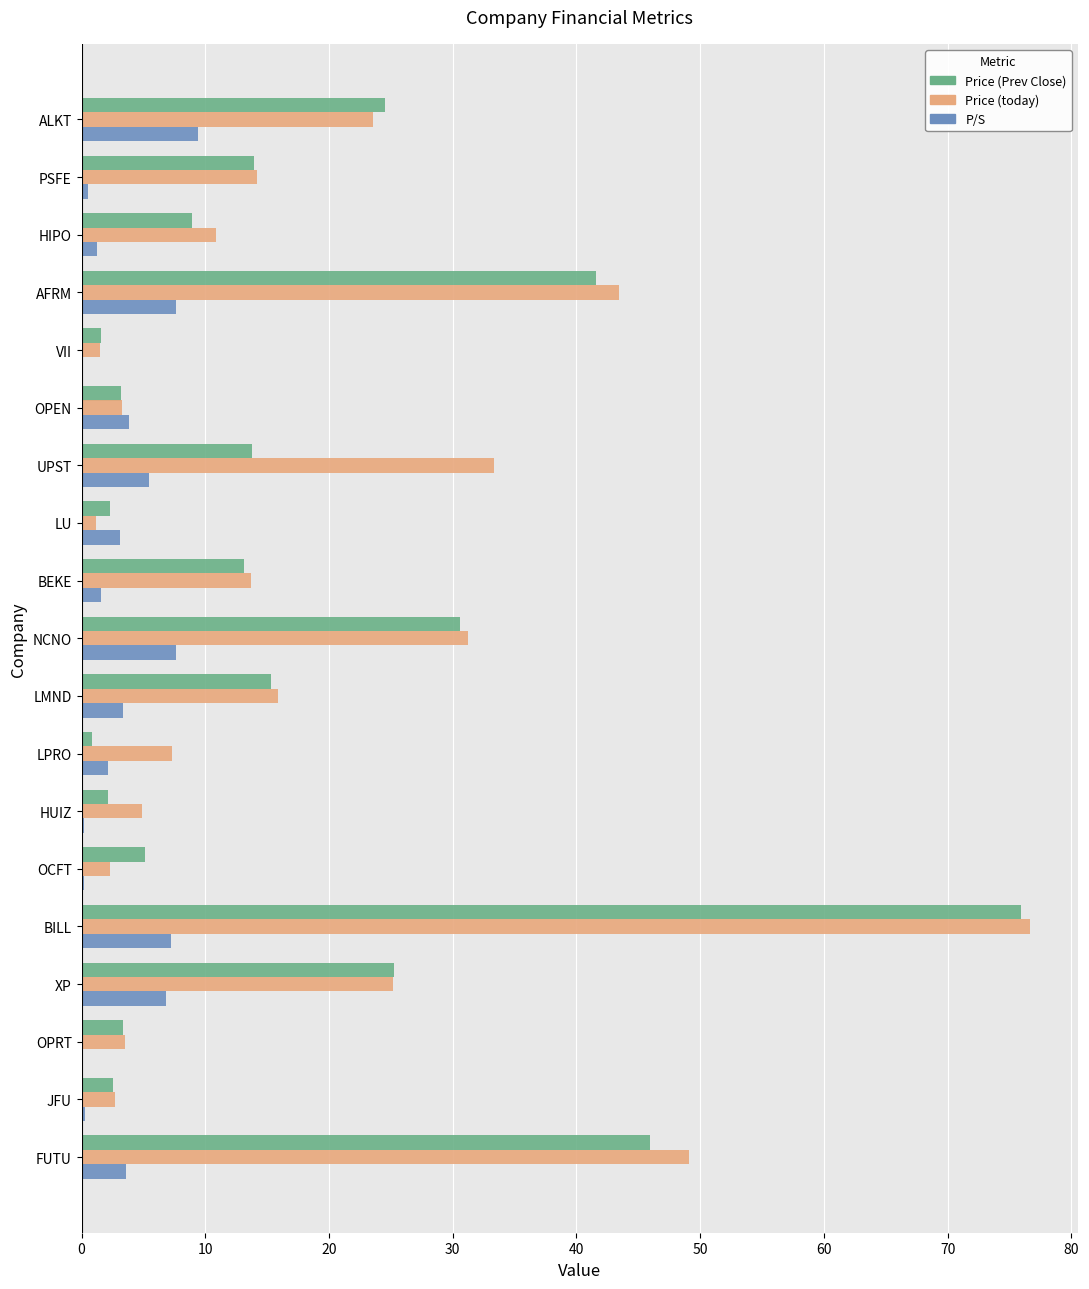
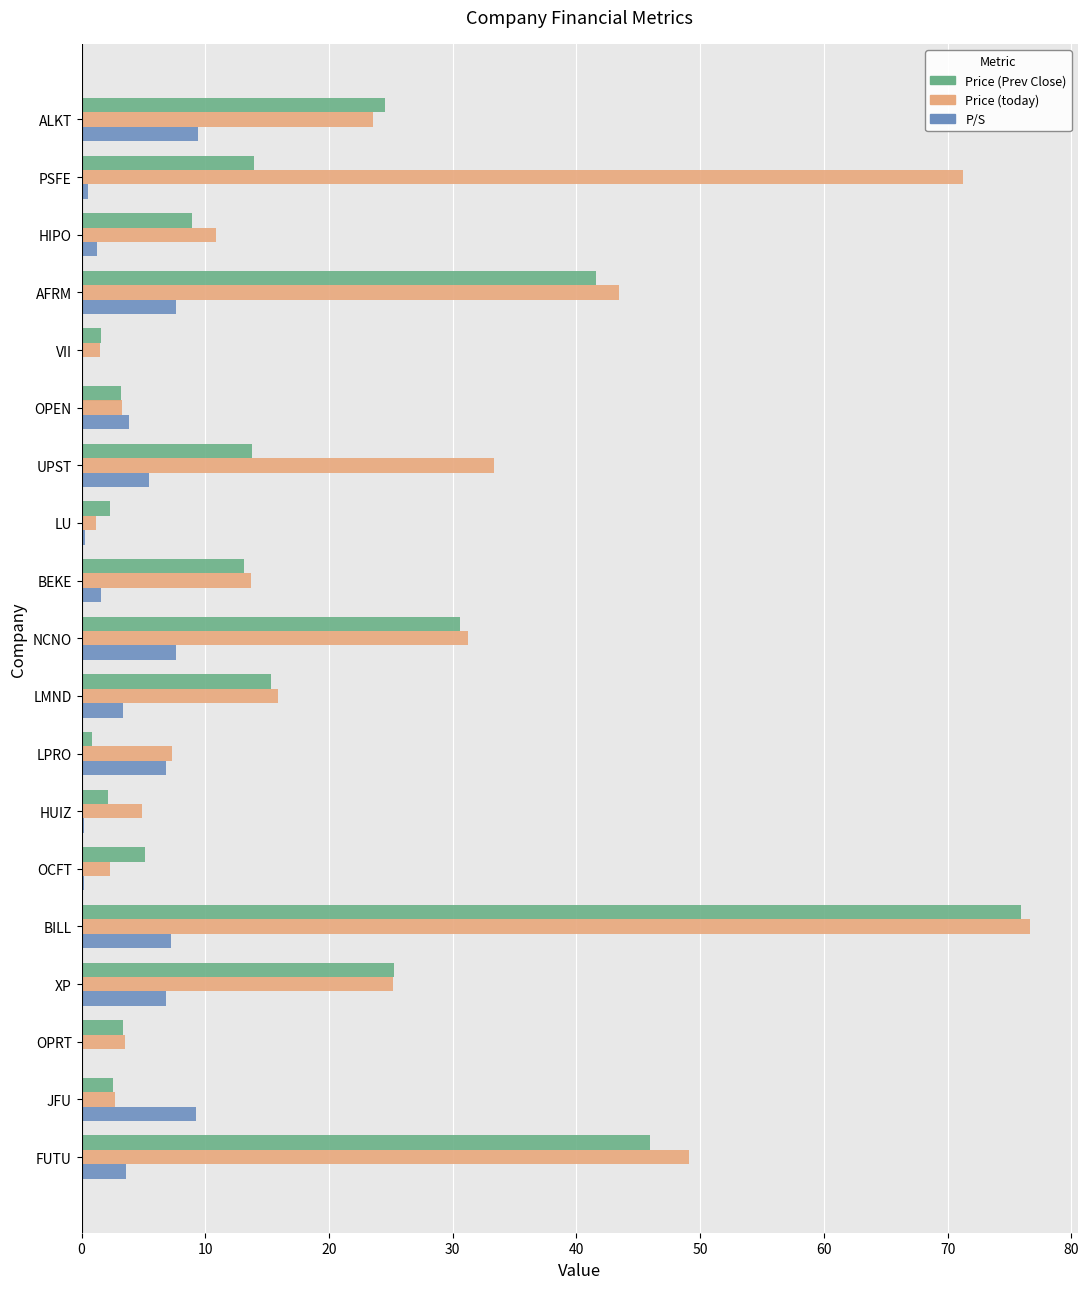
  {
    "Price (Prev Close)": {
      "ALKT": 24.5,
      "PSFE": 13.9,
      "HIPO": 9.0,
      "AFRM": 41.6,
      "VII": 1.6,
      "OPEN": 3.2,
      "UPST": 13.8,
      "LU": 2.3,
      "BEKE": 13.2,
      "NCNO": 30.6,
      "LMND": 15.3,
      "LPRO": 0.9,
      "HUIZ": 2.1,
      "OCFT": 5.1,
      "BILL": 76.0,
      "XP": 25.3,
      "OPRT": 3.4,
      "JFU": 2.5,
      "FUTU": 46.0
    },
    "Price (today)": {
      "ALKT": 23.6,
-     "PSFE": 14.2,
+     "PSFE": 71.2,
      "HIPO": 10.9,
      "AFRM": 43.4,
      "VII": 1.5,
      "OPEN": 3.3,
      "UPST": 33.3,
      "LU": 1.2,
      "BEKE": 13.7,
      "NCNO": 31.2,
      "LMND": 15.9,
      "LPRO": 7.4,
      "HUIZ": 4.9,
      "OCFT": 2.3,
      "BILL": 76.7,
      "XP": 25.2,
      "OPRT": 3.5,
      "JFU": 2.7,
      "FUTU": 49.1
    },
    "P/S": {
      "ALKT": 9.4,
      "PSFE": 0.6,
      "HIPO": 1.3,
      "AFRM": 7.6,
      "VII": 0.0,
      "OPEN": 3.8,
      "UPST": 5.5,
-     "LU": 3.1,
+     "LU": 0.3,
      "BEKE": 1.6,
      "NCNO": 7.6,
      "LMND": 3.3,
-     "LPRO": 2.2,
+     "LPRO": 6.8,
      "BILL": 7.2,
      "XP": 6.8,
-     "JFU": 0.3,
+     "JFU": 9.3,
      "FUTU": 3.6
    }
  }
